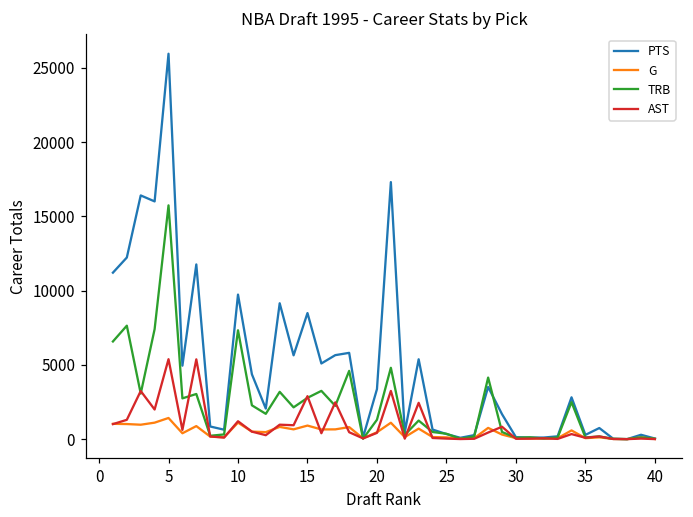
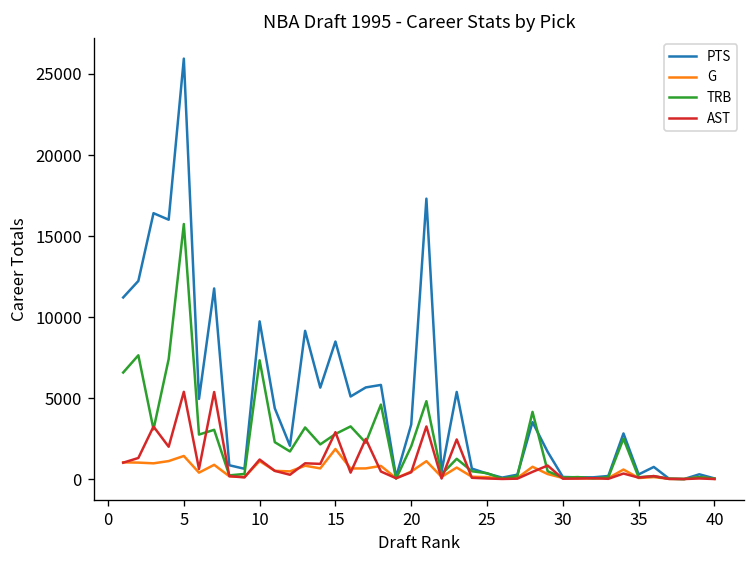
  {
    "PTS": {
      "5": 25900,
      "10": 9700,
      "15": 8500,
      "20": 3400
    },
    "G": {
      "5": 1400,
-     "15": 900
+     "15": 1900
    },
    "TRB": {
      "5": 15700,
      "10": 7300,
-     "20": 1300
+     "20": 2000
    },
    "AST": {
      "5": 5400
    }
  }
